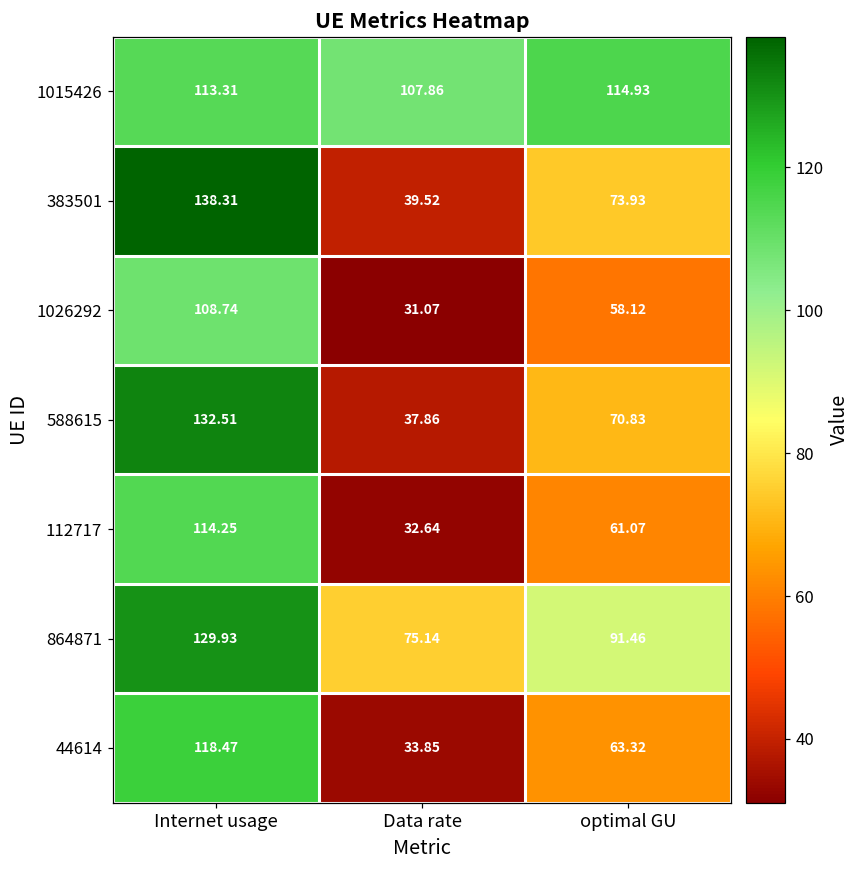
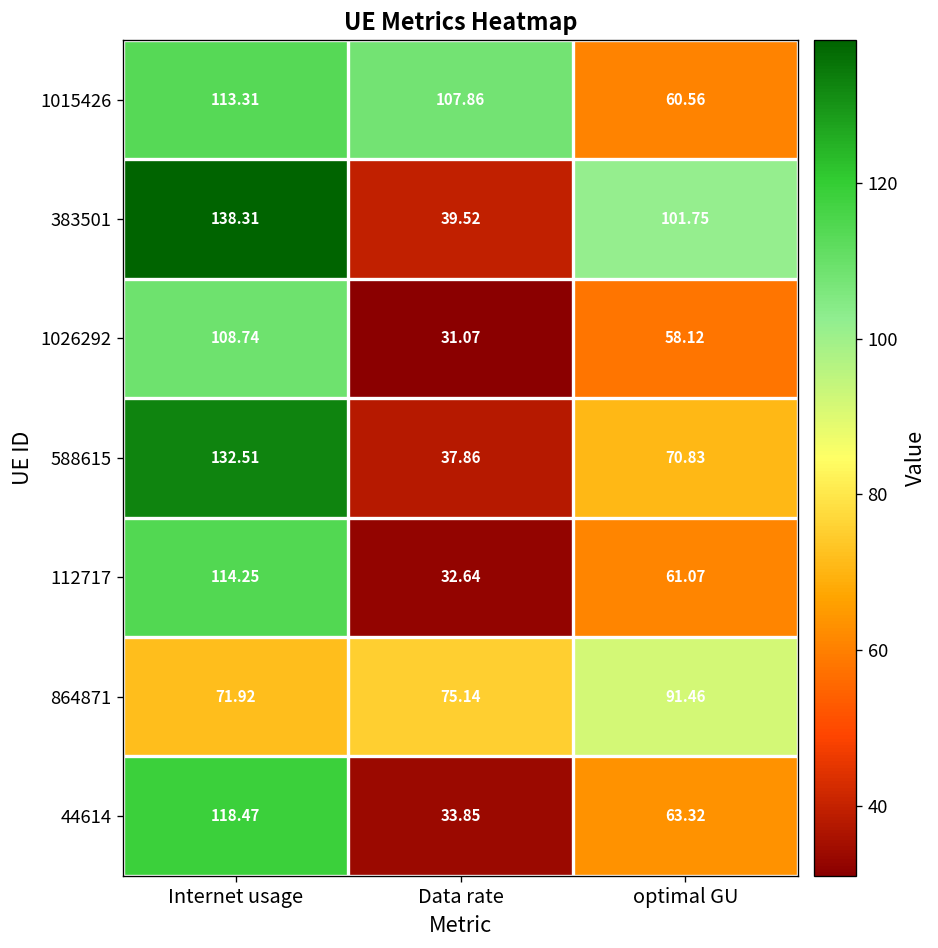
  {
    "1015426": {
      "Internet usage": 113.31,
      "Data rate": 107.86,
-     "optimal GU": 114.93
+     "optimal GU": 60.56
    },
    "383501": {
      "Internet usage": 138.31,
      "Data rate": 39.52,
-     "optimal GU": 73.93
+     "optimal GU": 101.75
    },
    "1026292": {
      "Internet usage": 108.74,
      "Data rate": 31.07,
      "optimal GU": 58.12
    },
    "588615": {
      "Internet usage": 132.51,
      "Data rate": 37.86,
      "optimal GU": 70.83
    },
    "112717": {
      "Internet usage": 114.25,
      "Data rate": 32.64,
      "optimal GU": 61.07
    },
    "864871": {
-     "Internet usage": 129.93,
+     "Internet usage": 71.92,
      "Data rate": 75.14,
      "optimal GU": 91.46
    },
    "44614": {
      "Internet usage": 118.47,
      "Data rate": 33.85,
      "optimal GU": 63.32
    }
  }
